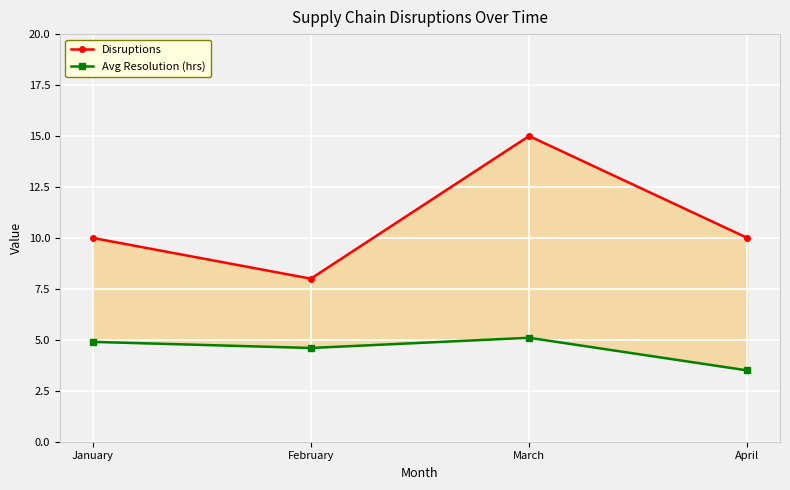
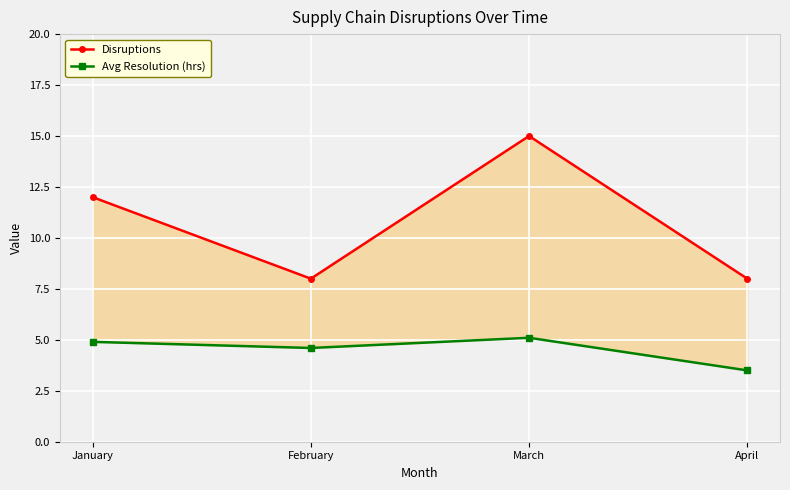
  {
    "Disruptions": {
-     "January": 10,
+     "January": 12,
      "February": 8,
      "March": 15,
-     "April": 10
+     "April": 8
    },
    "Avg Resolution (hrs)": {
      "January": 5,
      "February": 4.6,
      "March": 5,
      "April": 3.5
    }
  }
